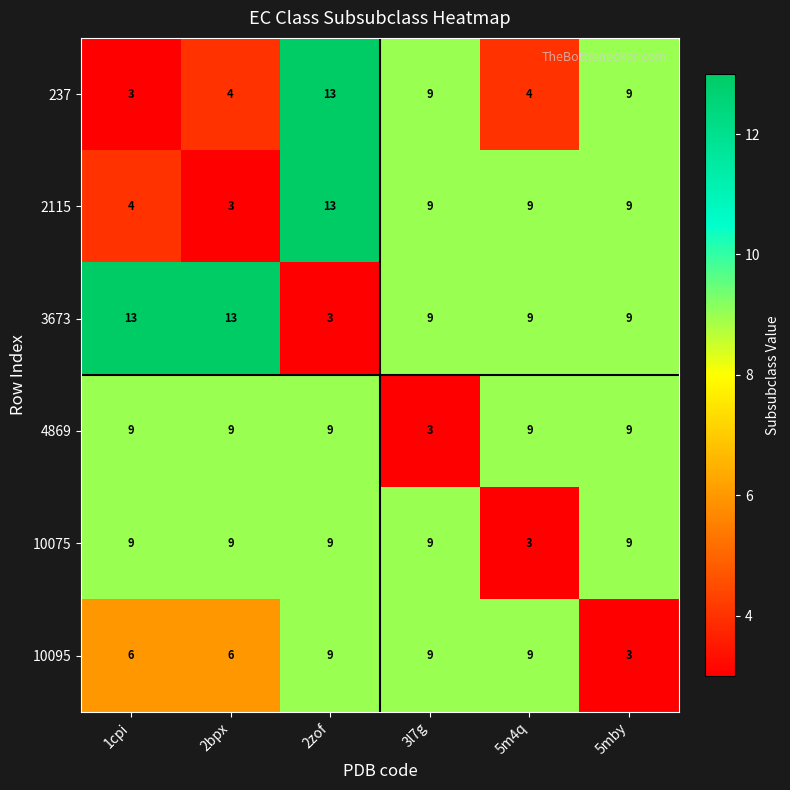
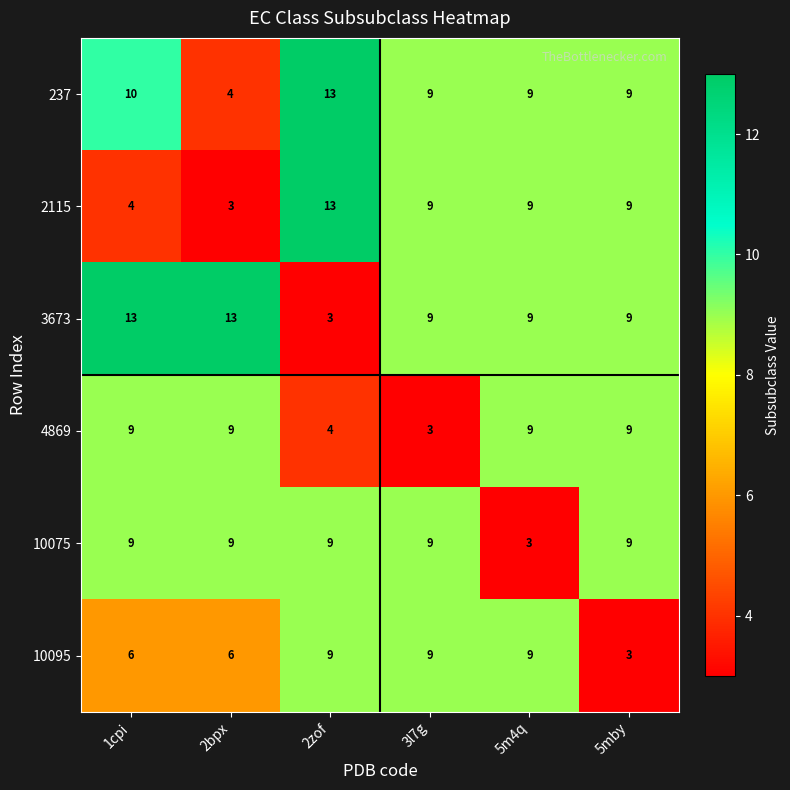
  {
    "237": {
-     "1cpi": 3,
+     "1cpi": 10,
      "2bpx": 4,
      "2zof": 13,
      "3l7g": 9,
-     "5m4q": 4
+     "5m4q": 9
    },
    "2115": {
      "1cpi": 4,
      "2bpx": 3,
      "2zof": 13,
      "3l7g": 9,
      "5m4q": 9,
      "5mby": 9
    },
    "3673": {
      "1cpi": 13,
      "2bpx": 13,
      "2zof": 3,
      "3l7g": 9,
      "5m4q": 9,
      "5mby": 9
    },
    "4869": {
      "1cpi": 9,
      "2bpx": 9,
-     "2zof": 9,
+     "2zof": 4,
      "3l7g": 3,
      "5m4q": 9,
      "5mby": 9
    },
    "10075": {
      "1cpi": 9,
      "2bpx": 9,
      "2zof": 9,
      "3l7g": 9,
      "5m4q": 3,
      "5mby": 9
    },
    "10095": {
      "1cpi": 6,
      "2bpx": 6,
      "2zof": 9,
      "3l7g": 9,
      "5m4q": 9,
      "5mby": 3
    }
  }
